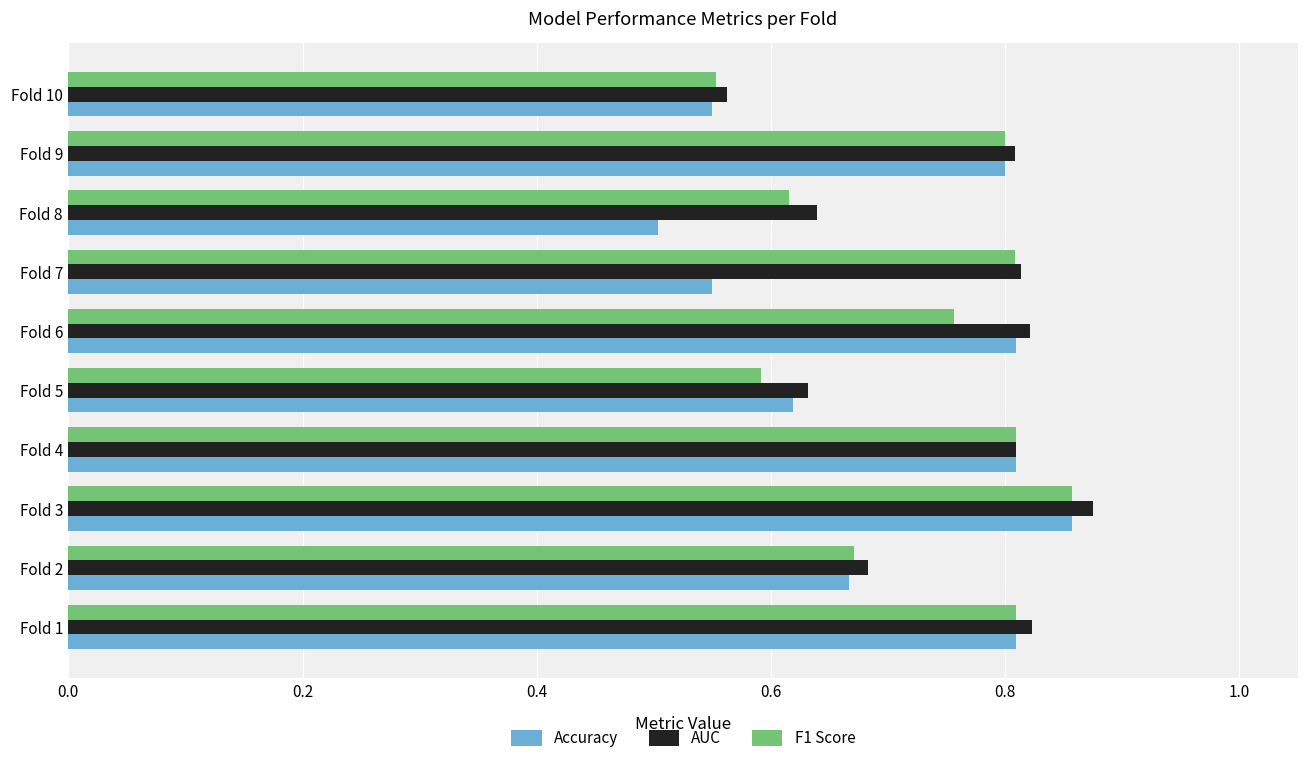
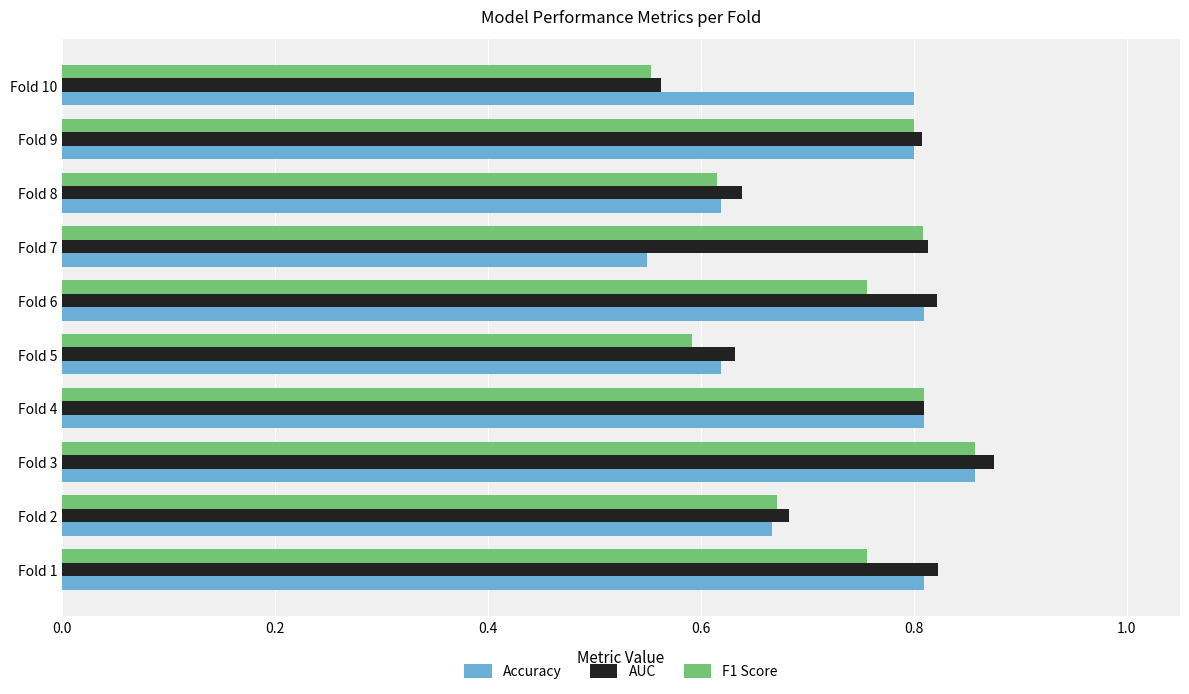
  {
    "Accuracy": {
-     "Fold 10": 0.55,
+     "Fold 10": 0.80,
      "Fold 9": 0.800,
-     "Fold 8": 0.504,
+     "Fold 8": 0.619,
      "Fold 7": 0.550,
      "Fold 6": 0.810,
      "Fold 5": 0.619,
      "Fold 4": 0.810,
      "Fold 3": 0.857,
      "Fold 2": 0.667,
      "Fold 1": 0.810
    },
    "AUC": {
      "Fold 10": 0.563,
      "Fold 9": 0.808,
      "Fold 8": 0.639,
      "Fold 7": 0.814,
      "Fold 6": 0.821,
      "Fold 5": 0.632,
      "Fold 4": 0.809,
      "Fold 3": 0.875,
      "Fold 2": 0.683,
      "Fold 1": 0.823
    },
    "F1 Score": {
      "Fold 10": 0.553,
      "Fold 9": 0.800,
      "Fold 8": 0.616,
      "Fold 7": 0.809,
      "Fold 6": 0.756,
      "Fold 5": 0.592,
      "Fold 4": 0.810,
      "Fold 3": 0.857,
      "Fold 2": 0.671,
-     "Fold 1": 0.810
+     "Fold 1": 0.756
    }
  }
